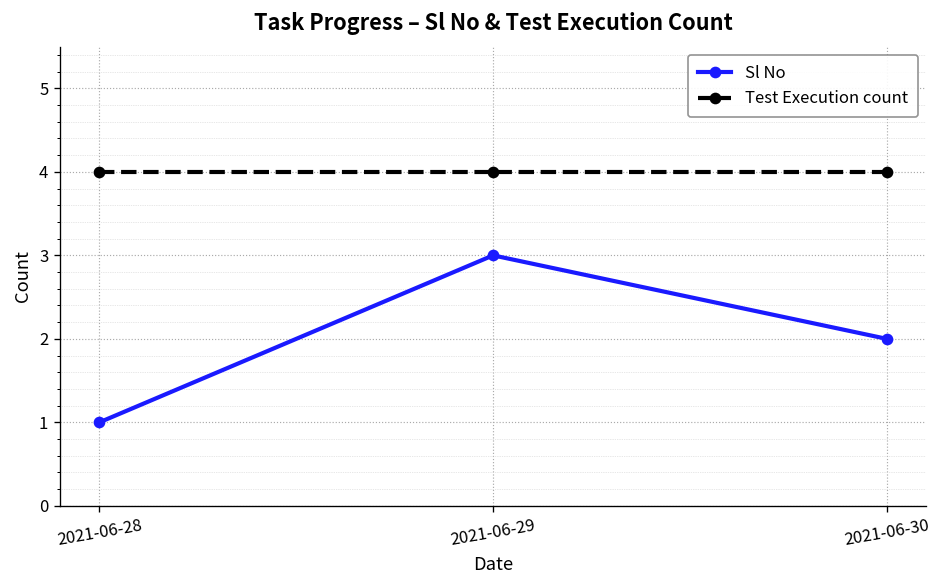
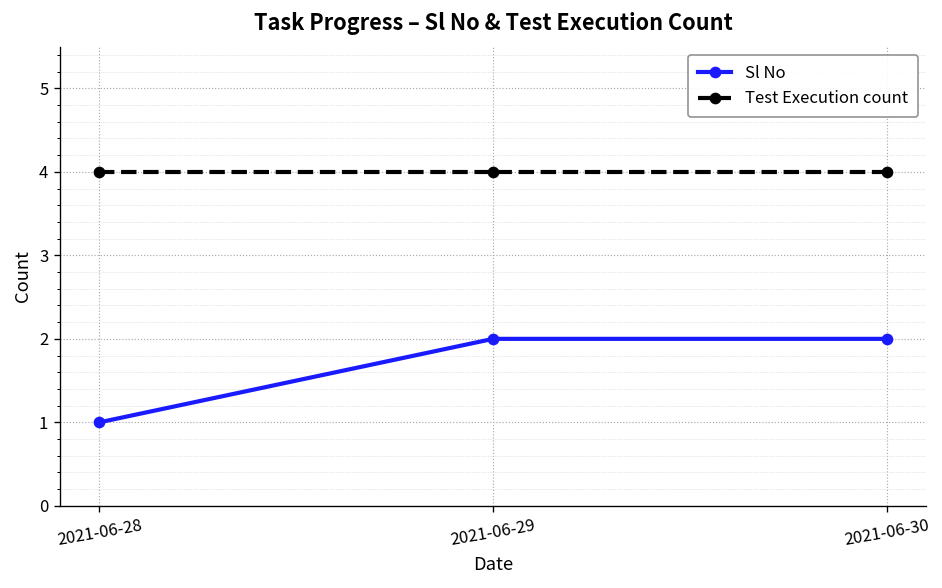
  {
    "Sl No": {
      "2021-06-28": 1,
-     "2021-06-29": 3,
+     "2021-06-29": 2,
      "2021-06-30": 2
    },
    "Test Execution count": {
      "2021-06-28": 4,
      "2021-06-29": 4,
      "2021-06-30": 4
    }
  }
